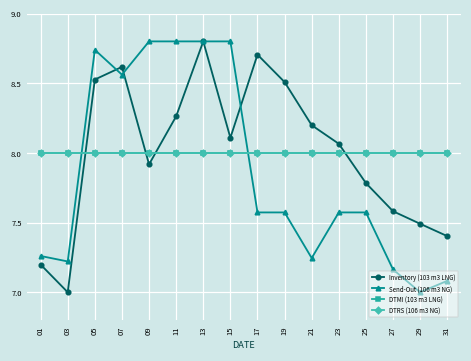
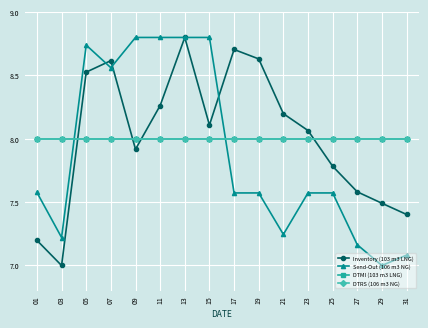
  {
    "Inventory (103 m3 LNG)": {
      "01": 7.20,
      "03": 7.00,
      "05": 8.53,
      "07": 8.62,
      "09": 7.92,
      "11": 8.26,
      "15": 8.11,
      "17": 8.70,
-     "19": 8.51,
+     "19": 8.63,
      "21": 8.20,
      "23": 8.07,
      "25": 7.78,
      "27": 7.58,
      "29": 7.49,
      "31": 7.40
    },
    "Send-Out (106 m3 NG)": {
-     "01": 7.26,
+     "01": 7.58,
      "03": 7.22,
      "05": 8.74,
      "07": 8.56,
      "09": 8.80,
      "11": 8.80,
      "15": 8.80,
      "17": 7.57,
      "19": 7.57,
      "21": 7.25,
      "23": 7.57,
      "25": 7.57,
      "27": 7.16
    },
    "DTRS (106 m3 NG)": {
      "01": 8.00,
      "03": 8.00,
      "05": 8.00,
      "07": 8.00,
      "09": 8.00,
      "11": 8.00,
      "13": 8.00,
      "15": 8.00,
      "17": 8.00,
      "19": 8.00,
      "21": 8.00,
      "23": 8.00,
      "25": 8.00,
      "27": 8.00,
      "29": 8.00,
      "31": 8.00
    }
  }
